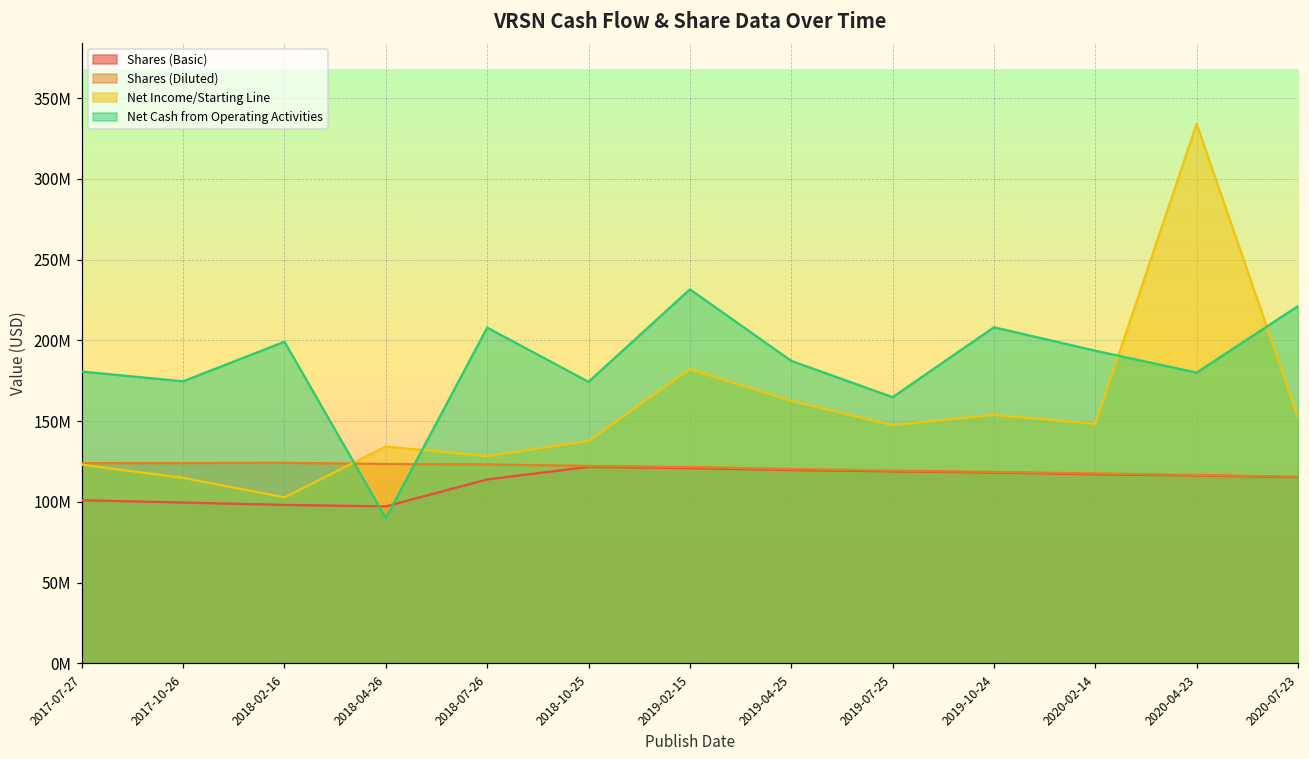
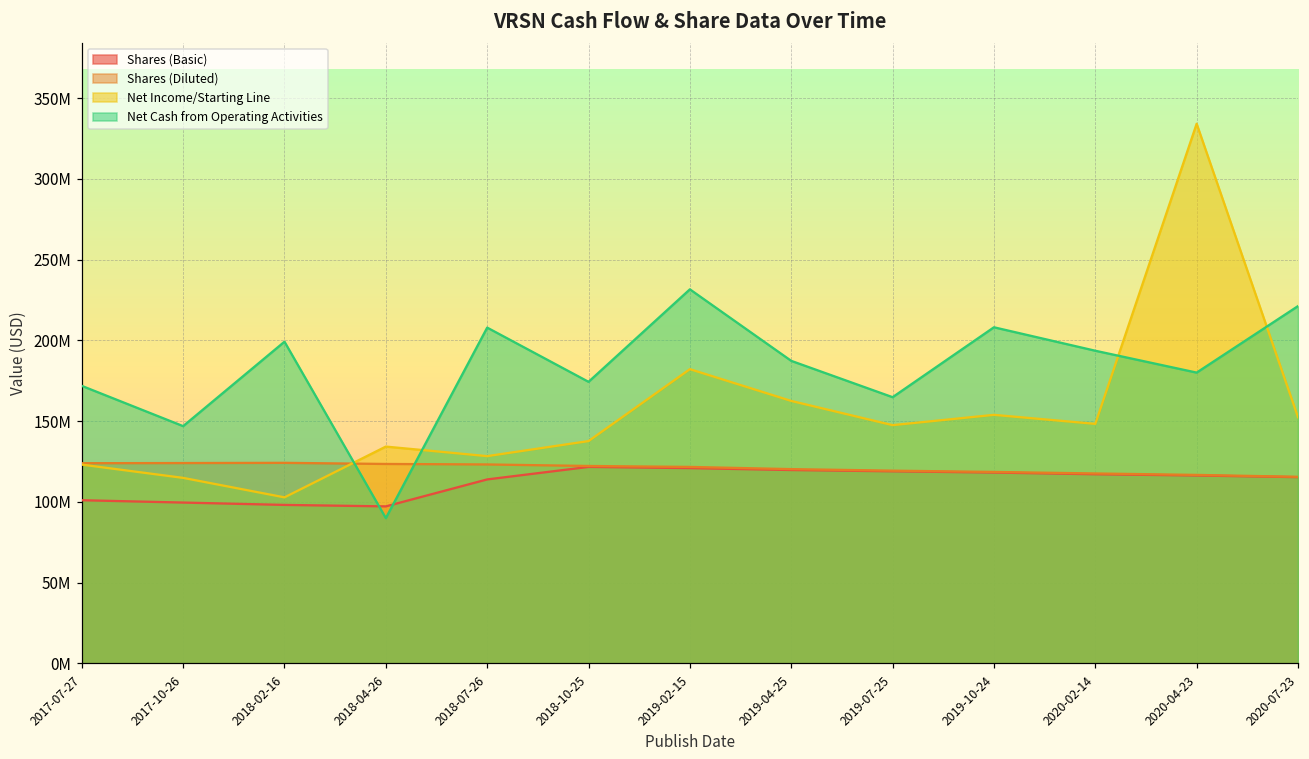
  {
    "Net Cash from Operating Activities": {
-     "2017-07-27": 181000000,
-     "2017-10-26": 175000000,
+     "2017-07-27": 172000000,
+     "2017-10-26": 147000000,
      "2018-02-16": 199000000,
      "2018-04-26": 90000000,
      "2018-07-26": 208000000,
      "2018-10-25": 174000000,
      "2019-02-15": 232000000,
      "2019-04-25": 187000000,
      "2019-07-25": 165000000,
      "2019-10-24": 208000000,
      "2020-02-14": 194000000,
      "2020-04-23": 180000000,
      "2020-07-23": 221000000
    }
  }
